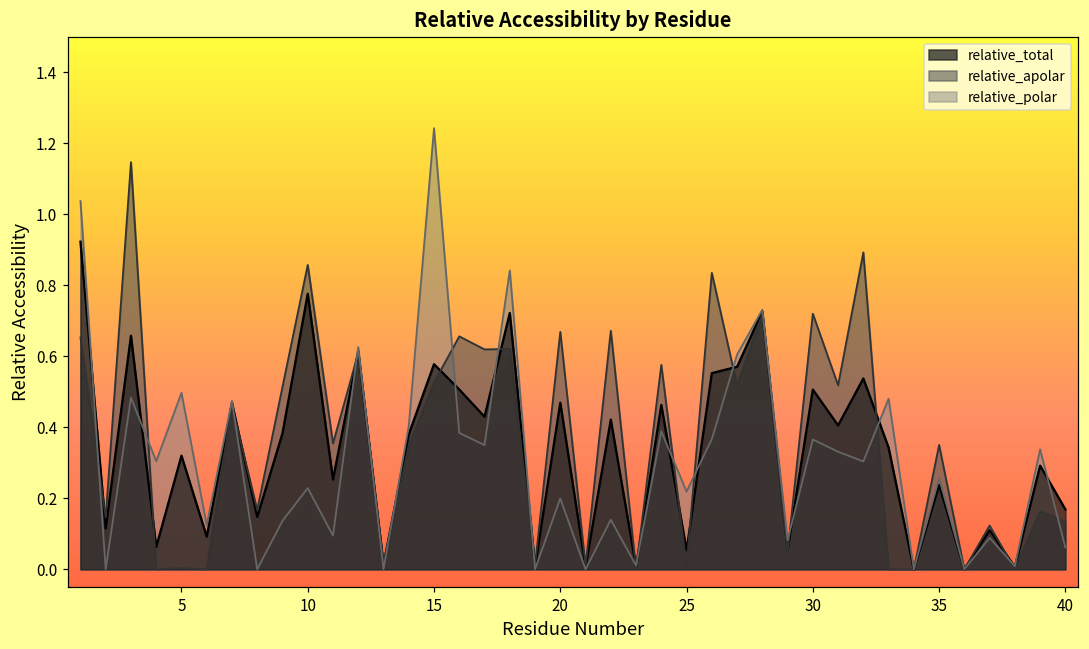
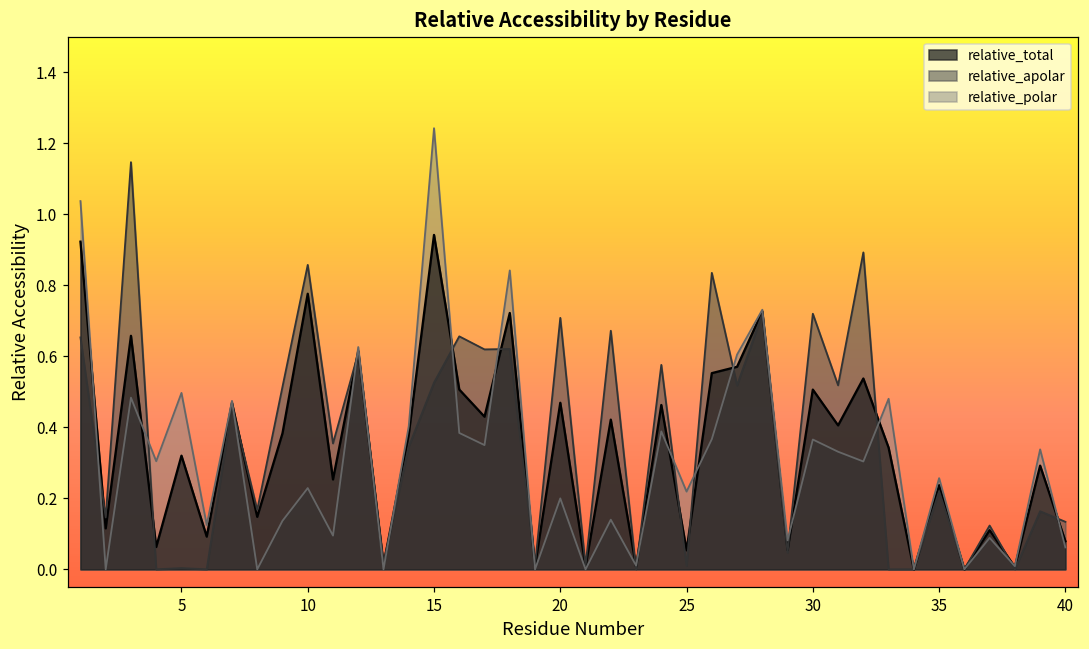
  {
    "relative_total": {
      "5": 0.32,
      "10": 0.78,
-     "15": 0.58,
+     "15": 0.94,
      "20": 0.47,
      "25": 0.05,
      "30": 0.51,
      "35": 0.24,
-     "40": 0.17
+     "40": 0.08
    },
    "relative_apolar": {
      "5": 0.00,
      "10": 0.86,
      "15": 0.53,
-     "20": 0.67,
+     "20": 0.71,
      "25": 0.01,
      "30": 0.72,
-     "35": 0.35,
+     "35": 0.22,
      "40": 0.13
    },
    "relative_polar": {
      "5": 0.50,
      "10": 0.23,
      "15": 1.24,
      "20": 0.20,
      "25": 0.22,
      "30": 0.37,
      "35": 0.26,
      "40": 0.06
    }
  }
